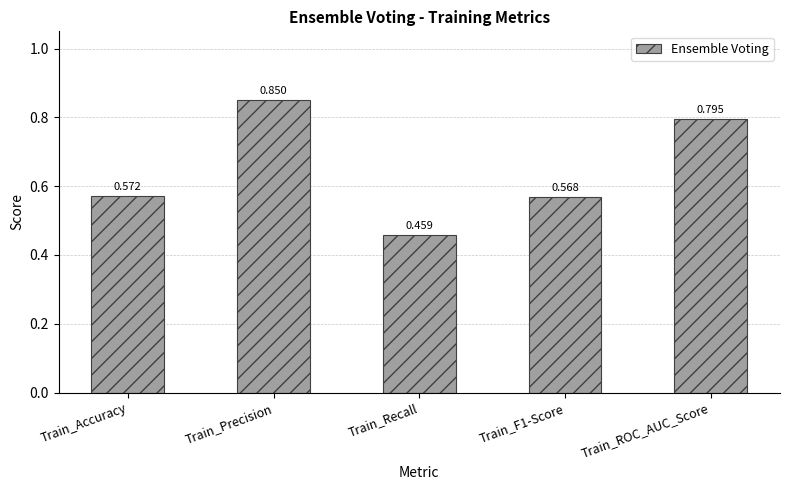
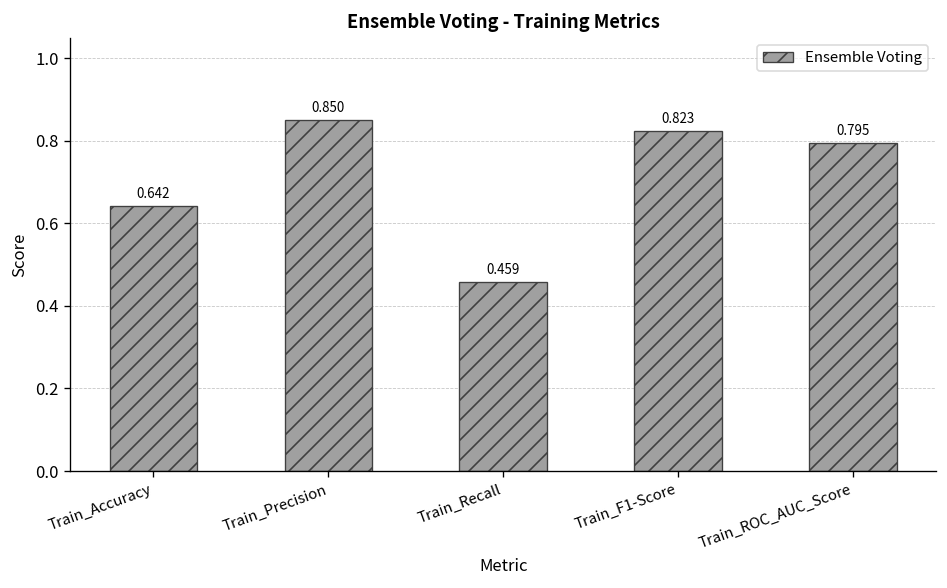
  {
-   "Train_Accuracy": 0.572,
+   "Train_Accuracy": 0.642,
    "Train_Precision": 0.850,
    "Train_Recall": 0.459,
-   "Train_F1-Score": 0.568,
+   "Train_F1-Score": 0.823,
    "Train_ROC_AUC_Score": 0.795
  }
